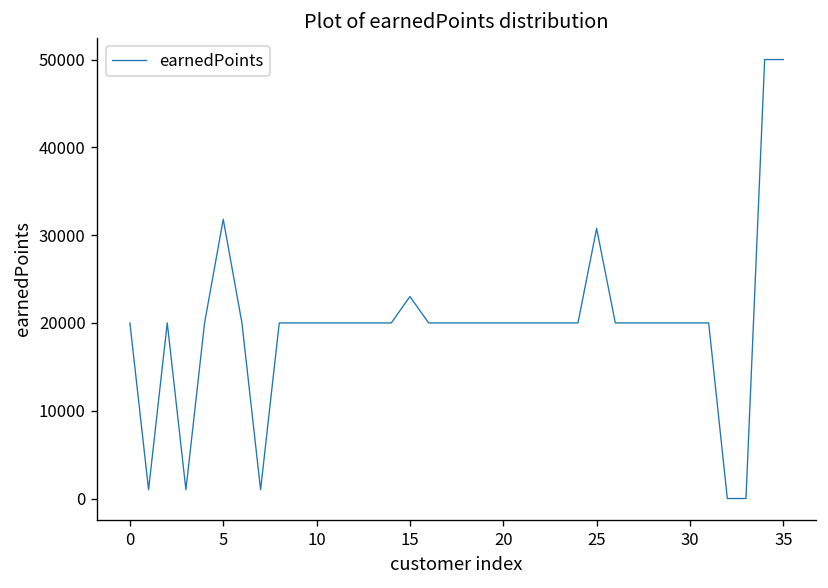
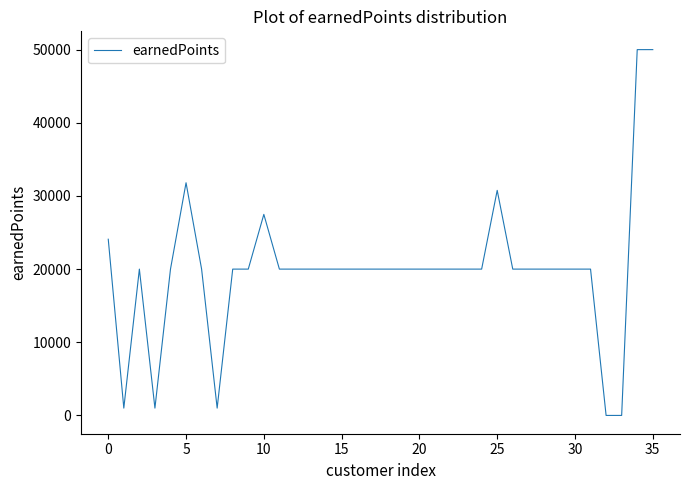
  {
-   "0": 20000,
+   "0": 24000,
    "5": 32000,
-   "10": 20000,
-   "15": 23000,
+   "10": 27000,
+   "15": 20000,
    "20": 20000,
    "25": 31000,
    "30": 20000,
    "35": 50000
  }
